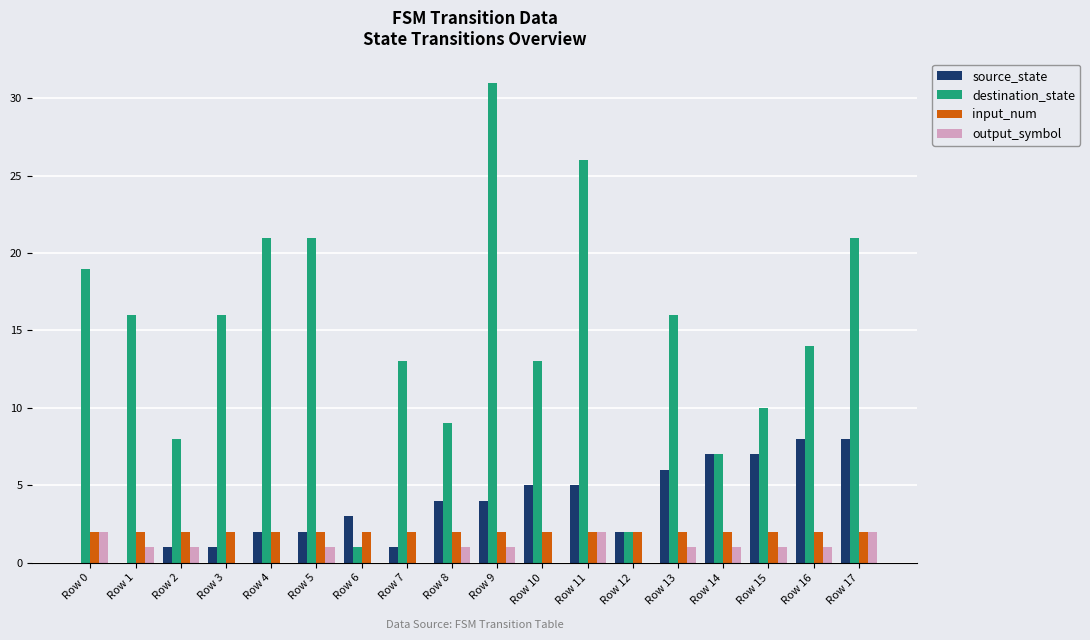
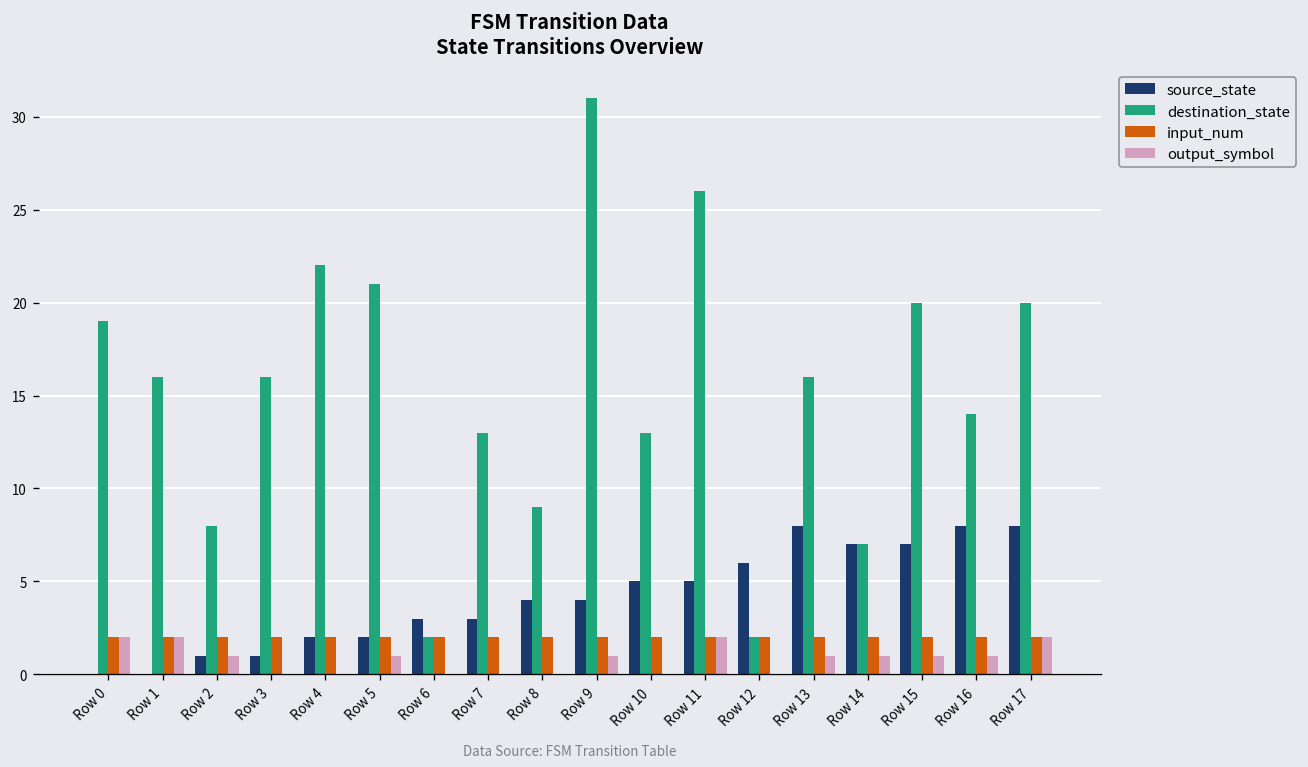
  {
    "source_state": {
      "Row 0": 0,
      "Row 1": 0,
      "Row 2": 1,
      "Row 3": 1,
      "Row 4": 2,
      "Row 5": 2,
      "Row 6": 3,
-     "Row 7": 1,
+     "Row 7": 3,
      "Row 8": 4,
      "Row 9": 4,
      "Row 10": 5,
      "Row 11": 5,
-     "Row 12": 2,
-     "Row 13": 6,
+     "Row 12": 6,
+     "Row 13": 8,
      "Row 14": 7,
      "Row 15": 7,
      "Row 16": 8,
      "Row 17": 8
    },
    "destination_state": {
      "Row 0": 19,
      "Row 1": 16,
      "Row 2": 8,
      "Row 3": 16,
-     "Row 4": 21,
+     "Row 4": 22,
      "Row 5": 21,
-     "Row 6": 1,
+     "Row 6": 2,
      "Row 7": 13,
      "Row 8": 9,
      "Row 9": 31,
      "Row 10": 13,
      "Row 11": 26,
      "Row 12": 2,
      "Row 13": 16,
      "Row 14": 7,
-     "Row 15": 10,
+     "Row 15": 20,
      "Row 16": 14,
-     "Row 17": 21
+     "Row 17": 20
    },
    "input_num": {
      "Row 0": 2,
      "Row 1": 2,
      "Row 2": 2,
      "Row 3": 2,
      "Row 4": 2,
      "Row 5": 2,
      "Row 6": 2,
      "Row 7": 2,
      "Row 8": 2,
      "Row 9": 2,
      "Row 10": 2,
      "Row 11": 2,
      "Row 12": 2,
      "Row 13": 2,
      "Row 14": 2,
      "Row 15": 2,
      "Row 16": 2,
      "Row 17": 2
    },
    "output_symbol": {
      "Row 0": 2,
-     "Row 1": 1,
+     "Row 1": 2,
      "Row 2": 1,
      "Row 3": 0,
      "Row 4": 0,
      "Row 5": 1,
      "Row 6": 0,
      "Row 7": 0,
-     "Row 8": 1,
+     "Row 8": 0,
      "Row 9": 1,
      "Row 10": 0,
      "Row 11": 2,
      "Row 12": 0,
      "Row 13": 1,
      "Row 14": 1,
      "Row 15": 1,
      "Row 16": 1,
      "Row 17": 2
    }
  }
